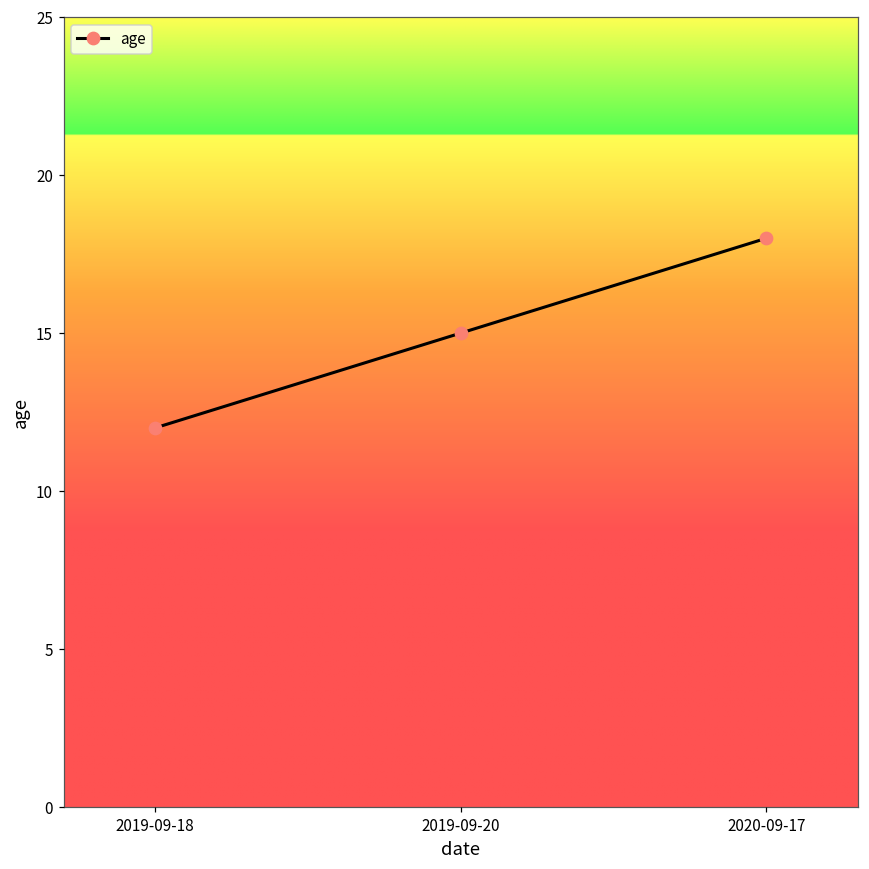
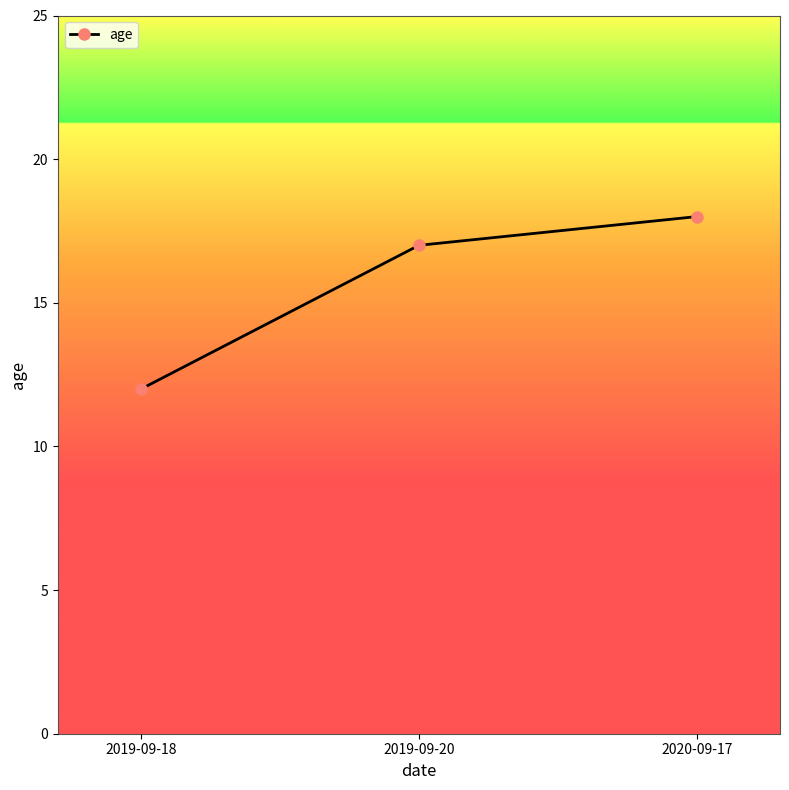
  {
    "2019-09-18": 12,
-   "2019-09-20": 15,
+   "2019-09-20": 17,
    "2020-09-17": 18
  }
